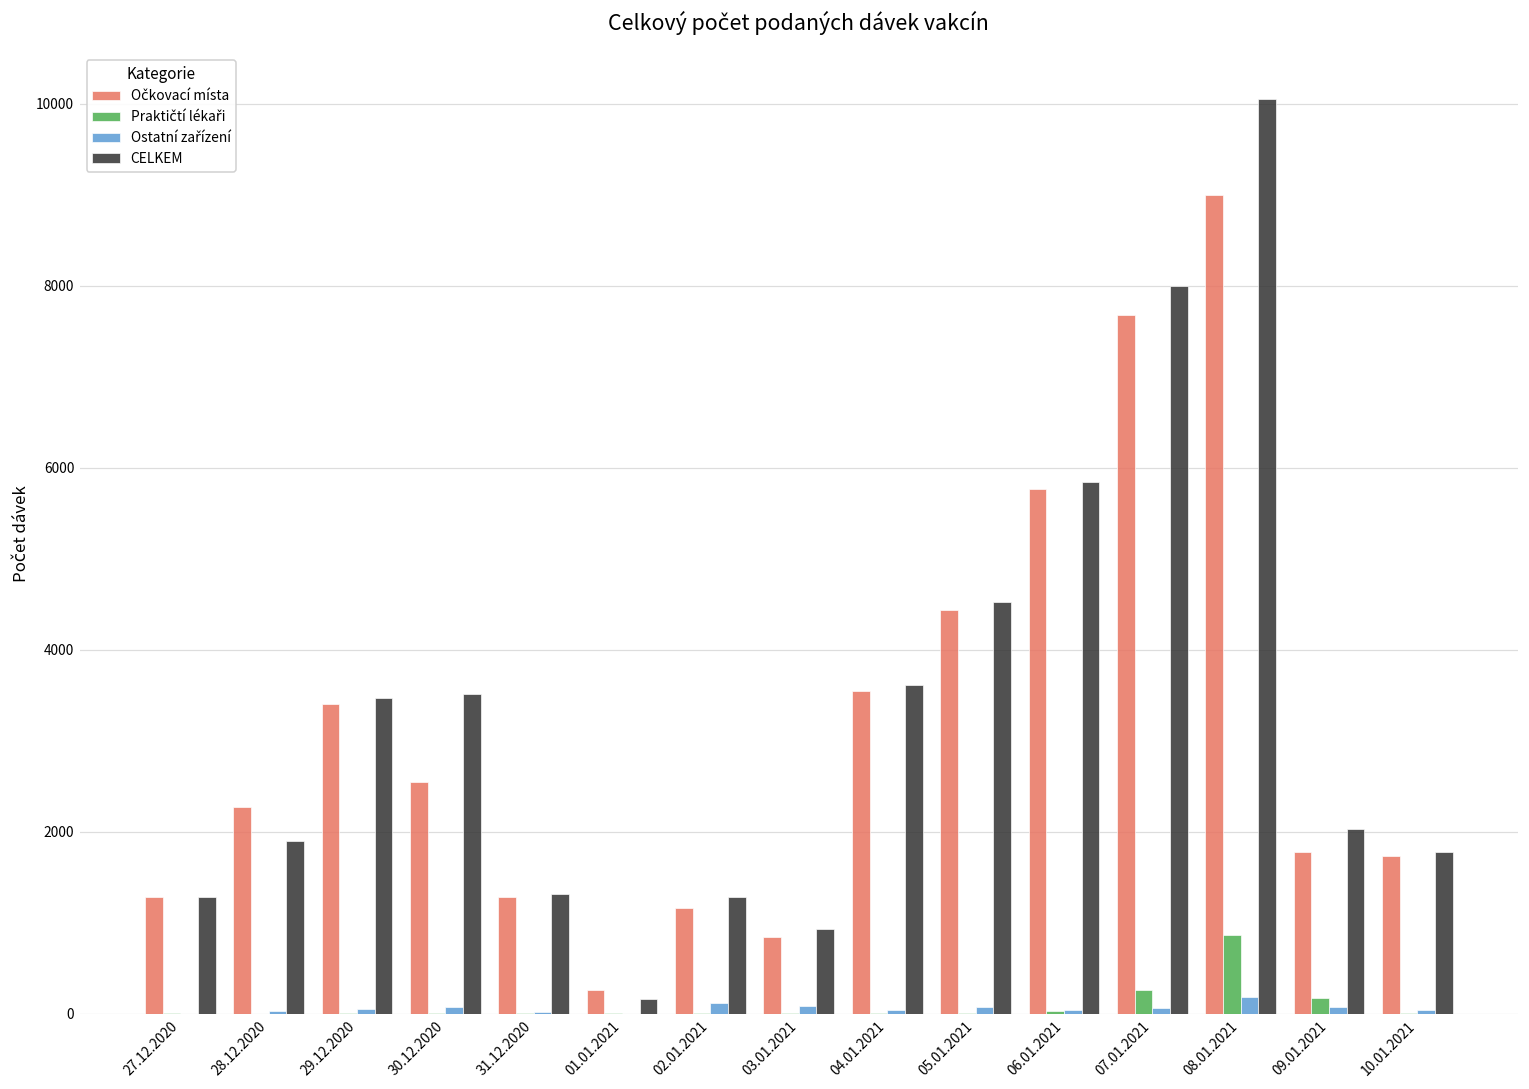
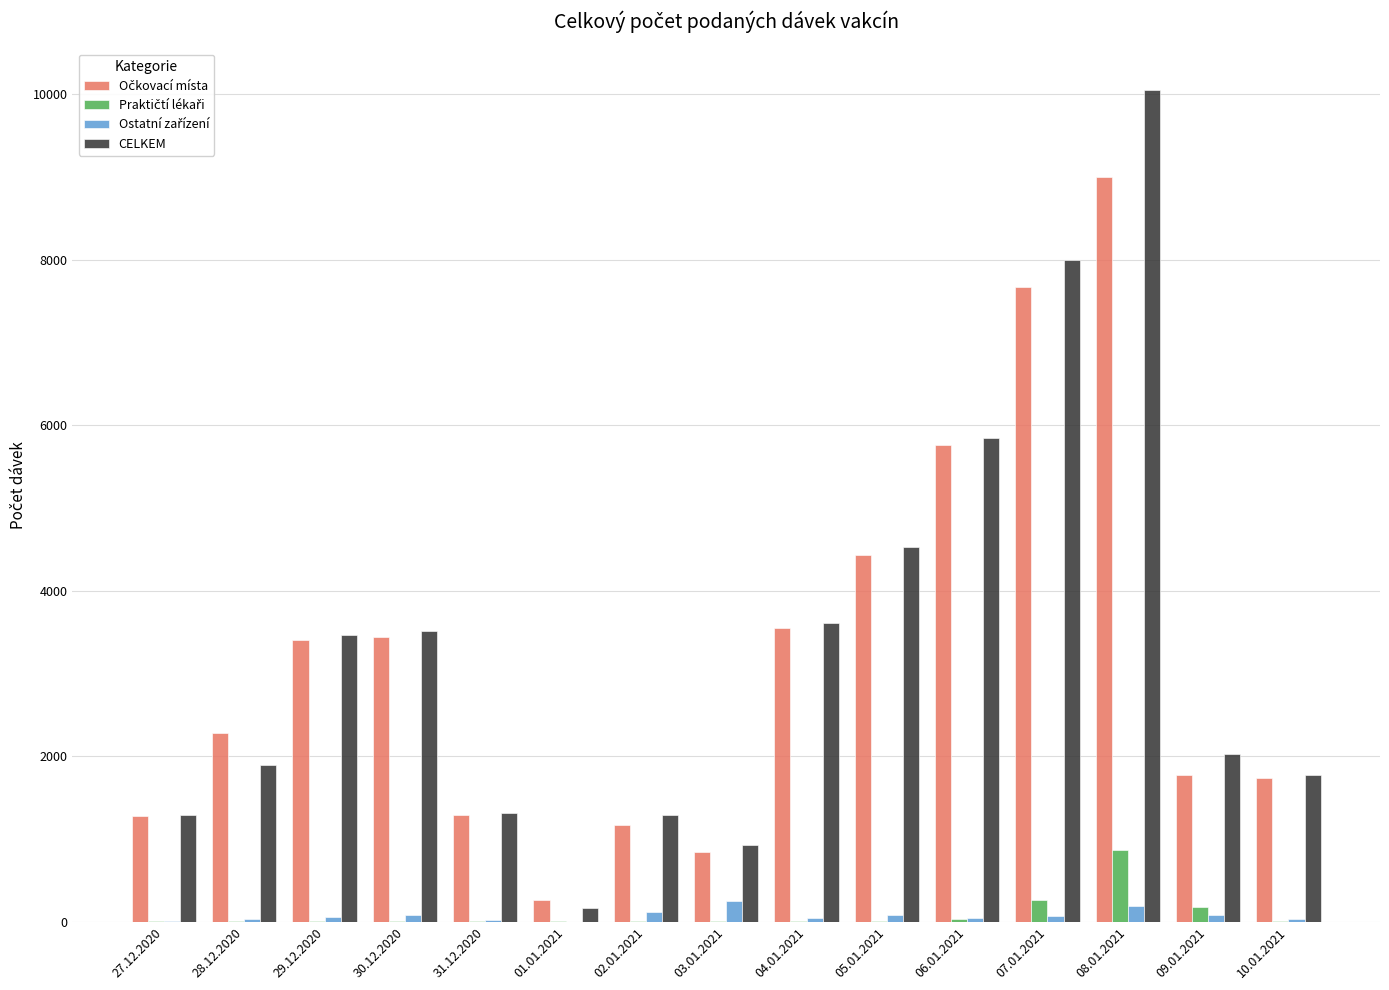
  {
    "Očkovací místa": {
      "27.12.2020": 1300,
      "28.12.2020": 2300,
      "29.12.2020": 3400,
-     "30.12.2020": 2600,
+     "30.12.2020": 3400,
      "31.12.2020": 1300,
      "01.01.2021": 300,
      "02.01.2021": 1200,
      "03.01.2021": 800,
      "04.01.2021": 3600,
      "05.01.2021": 4400,
      "06.01.2021": 5800,
      "07.01.2021": 7700,
      "08.01.2021": 9000,
      "09.01.2021": 1800,
      "10.01.2021": 1700
    },
    "Praktičtí lékaři": {
      "06.01.2021": 0,
      "07.01.2021": 300,
      "08.01.2021": 900,
      "09.01.2021": 200
    },
    "Ostatní zařízení": {
      "29.12.2020": 100,
      "30.12.2020": 100,
      "01.01.2021": 0,
      "02.01.2021": 100,
-     "03.01.2021": 100,
+     "03.01.2021": 200,
      "04.01.2021": 0,
      "05.01.2021": 100,
      "06.01.2021": 0,
      "07.01.2021": 100,
      "08.01.2021": 200,
      "09.01.2021": 100,
      "10.01.2021": 0
    },
    "CELKEM": {
      "27.12.2020": 1300,
      "28.12.2020": 1900,
      "29.12.2020": 3500,
      "30.12.2020": 3500,
      "31.12.2020": 1300,
      "01.01.2021": 200,
      "02.01.2021": 1300,
      "03.01.2021": 900,
      "04.01.2021": 3600,
      "05.01.2021": 4500,
      "06.01.2021": 5800,
      "07.01.2021": 8000,
      "08.01.2021": 10100,
      "09.01.2021": 2000,
      "10.01.2021": 1800
    }
  }
